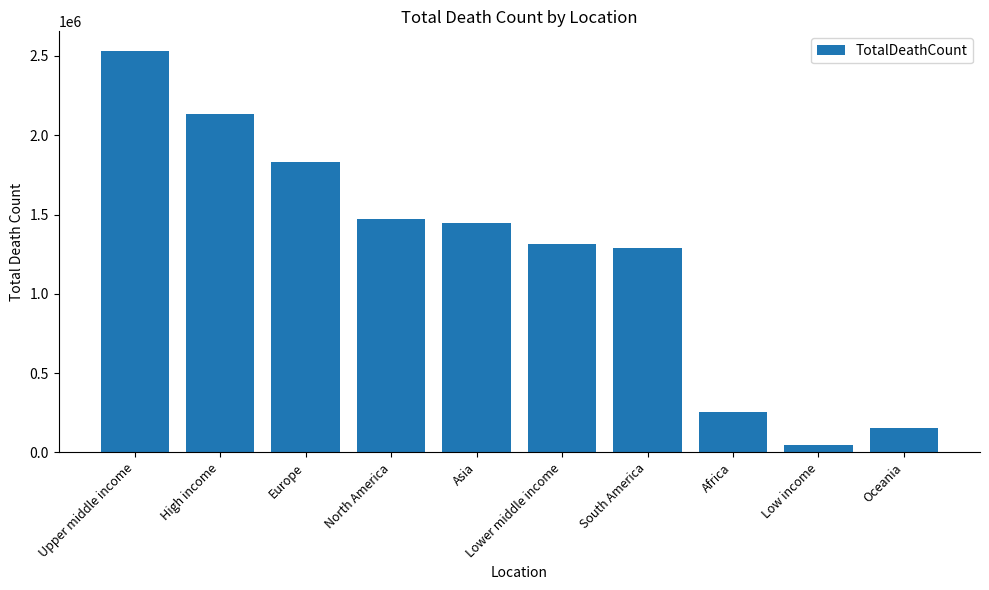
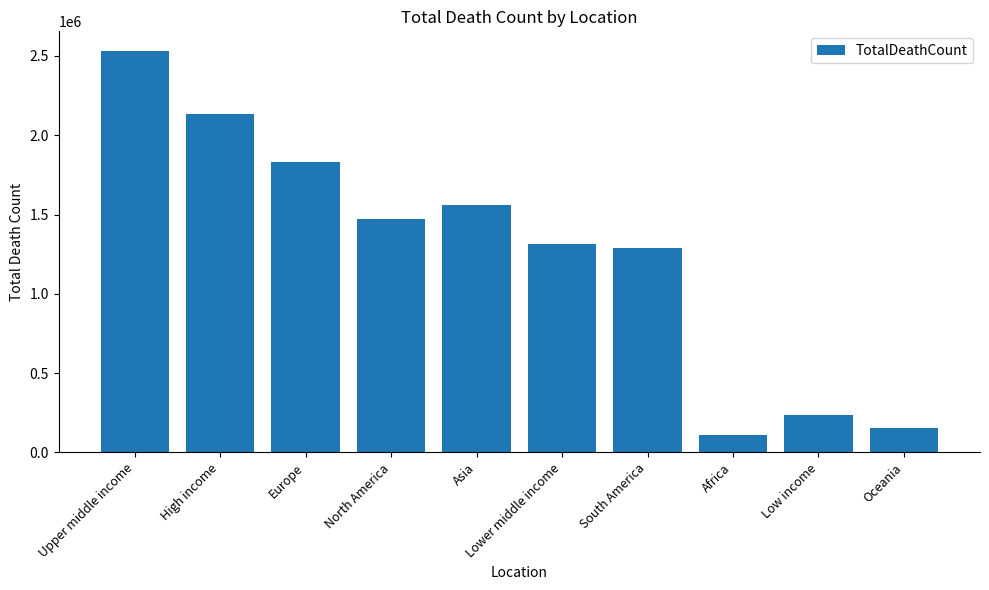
  {
    "Upper middle income": 2530000,
    "High income": 2130000,
    "Europe": 1830000,
    "North America": 1470000,
-   "Asia": 1450000,
+   "Asia": 1560000,
    "Lower middle income": 1310000,
    "South America": 1290000,
-   "Africa": 260000,
-   "Low income": 40000,
+   "Africa": 110000,
+   "Low income": 240000,
    "Oceania": 150000
  }
